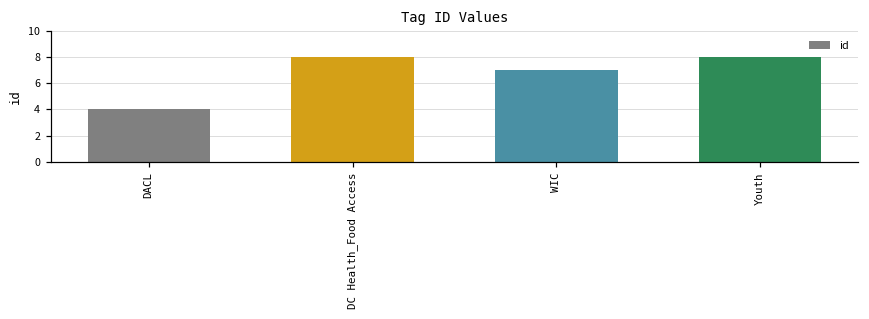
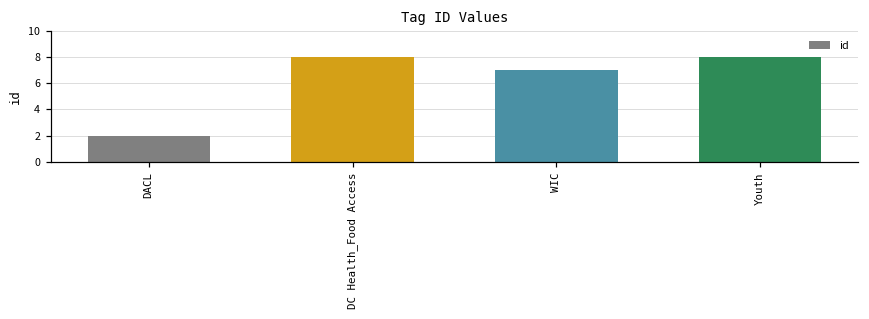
  {
-   "DACL": 4,
+   "DACL": 2,
    "DC Health_Food Access": 8,
    "WIC": 7,
    "Youth": 8
  }
